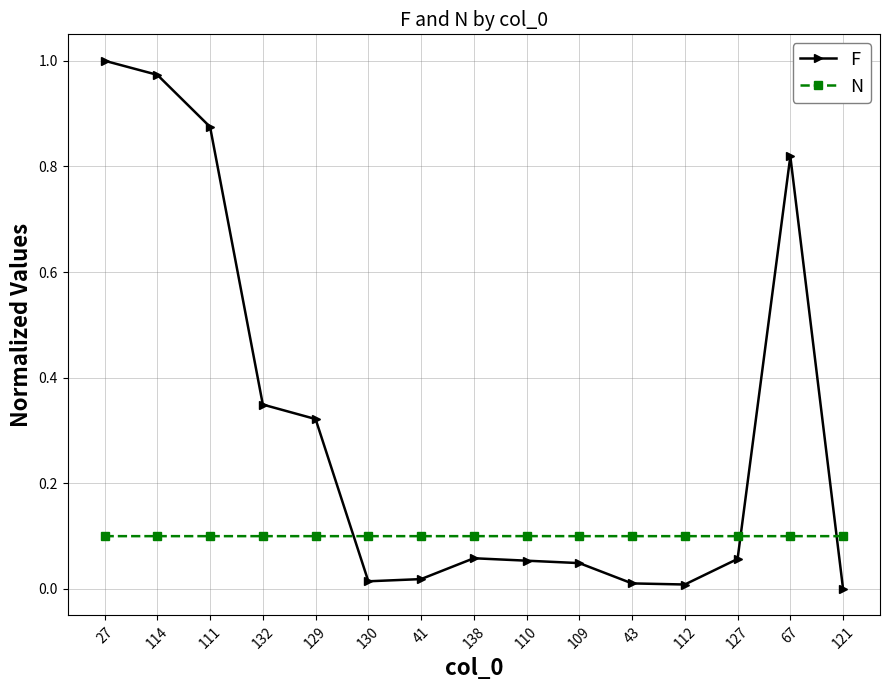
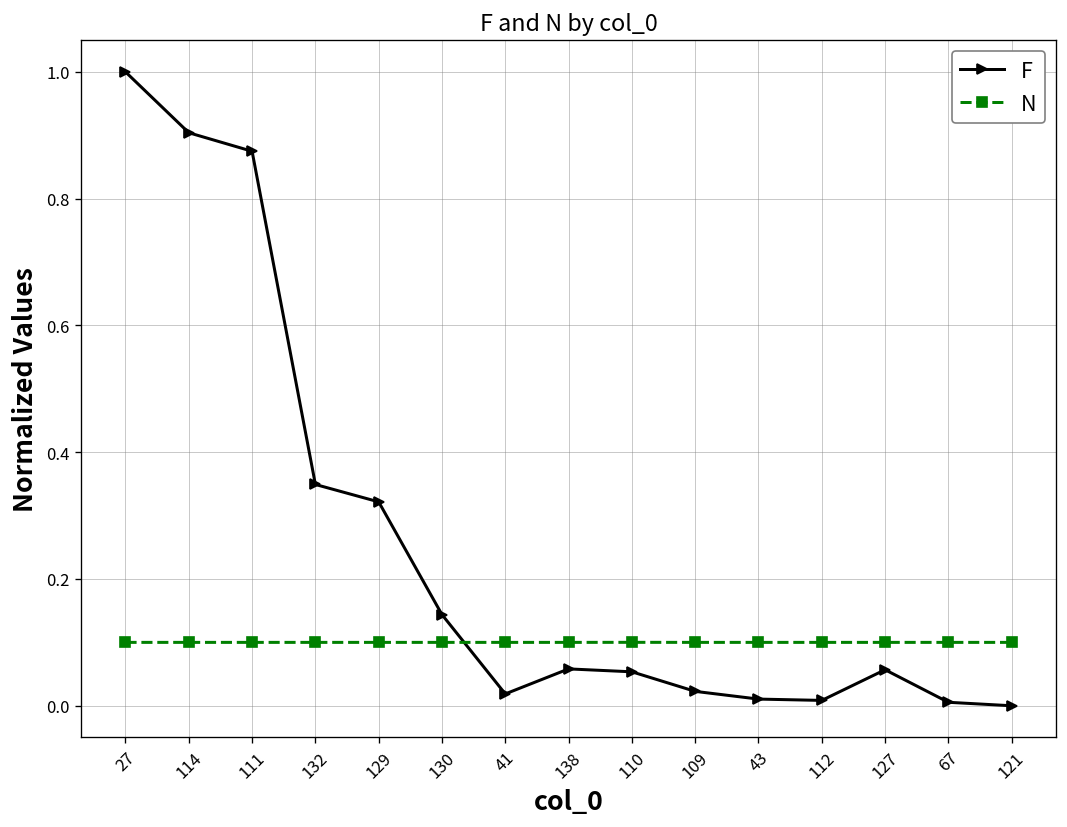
  {
    "F": {
      "27": 1.00,
-     "114": 0.97,
+     "114": 0.90,
      "111": 0.87,
      "132": 0.35,
      "129": 0.32,
-     "130": 0.01,
+     "130": 0.14,
      "41": 0.02,
      "138": 0.06,
      "110": 0.05,
-     "109": 0.05,
+     "109": 0.02,
      "43": 0.01,
      "112": 0.01,
      "127": 0.06,
-     "67": 0.82,
+     "67": 0.01,
      "121": 0.00
    },
    "N": {
      "27": 0.10,
      "114": 0.10,
      "111": 0.10,
      "132": 0.10,
      "129": 0.10,
      "130": 0.10,
      "41": 0.10,
      "138": 0.10,
      "110": 0.10,
      "109": 0.10,
      "43": 0.10,
      "112": 0.10,
      "127": 0.10,
      "67": 0.10,
      "121": 0.10
    }
  }
